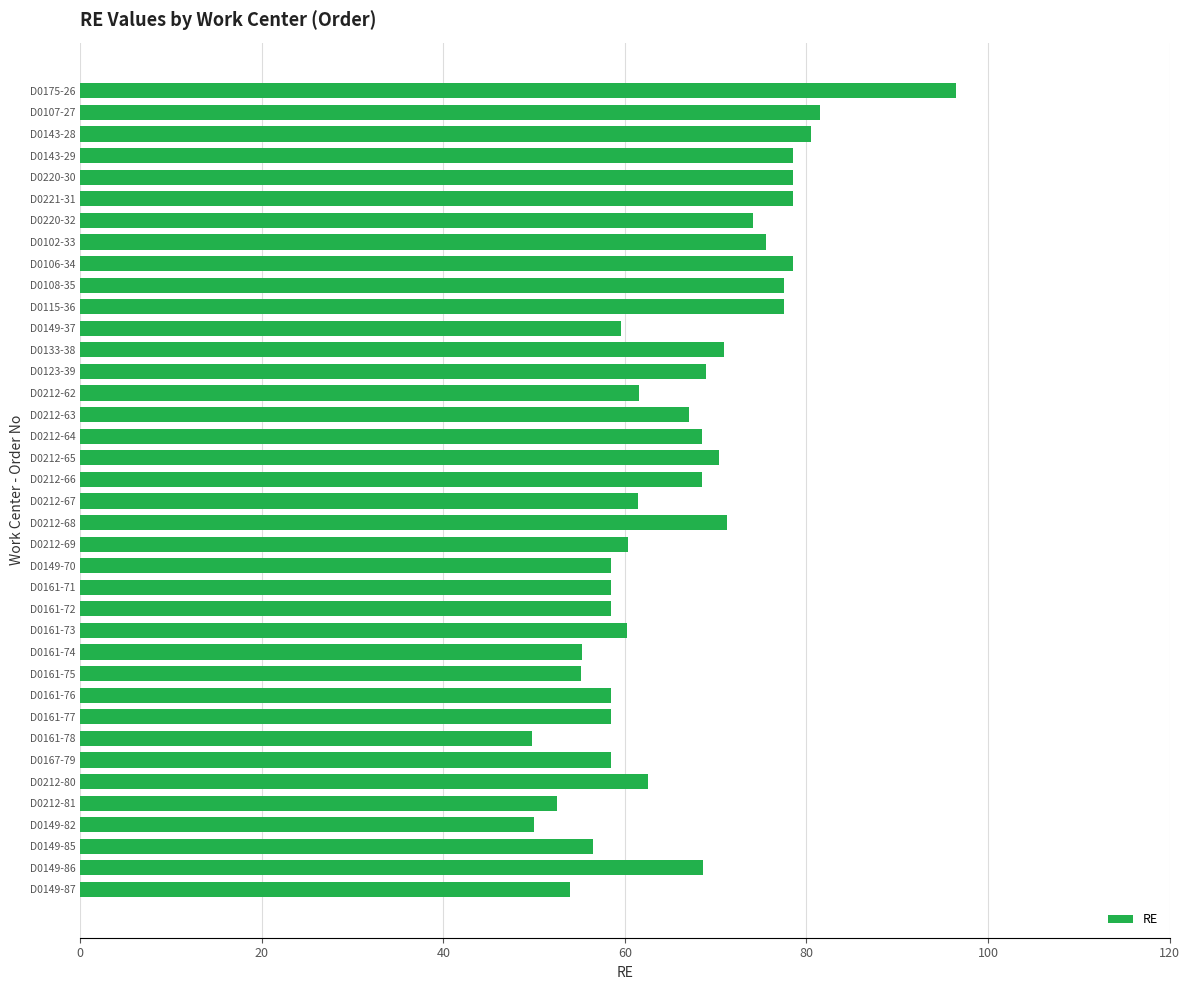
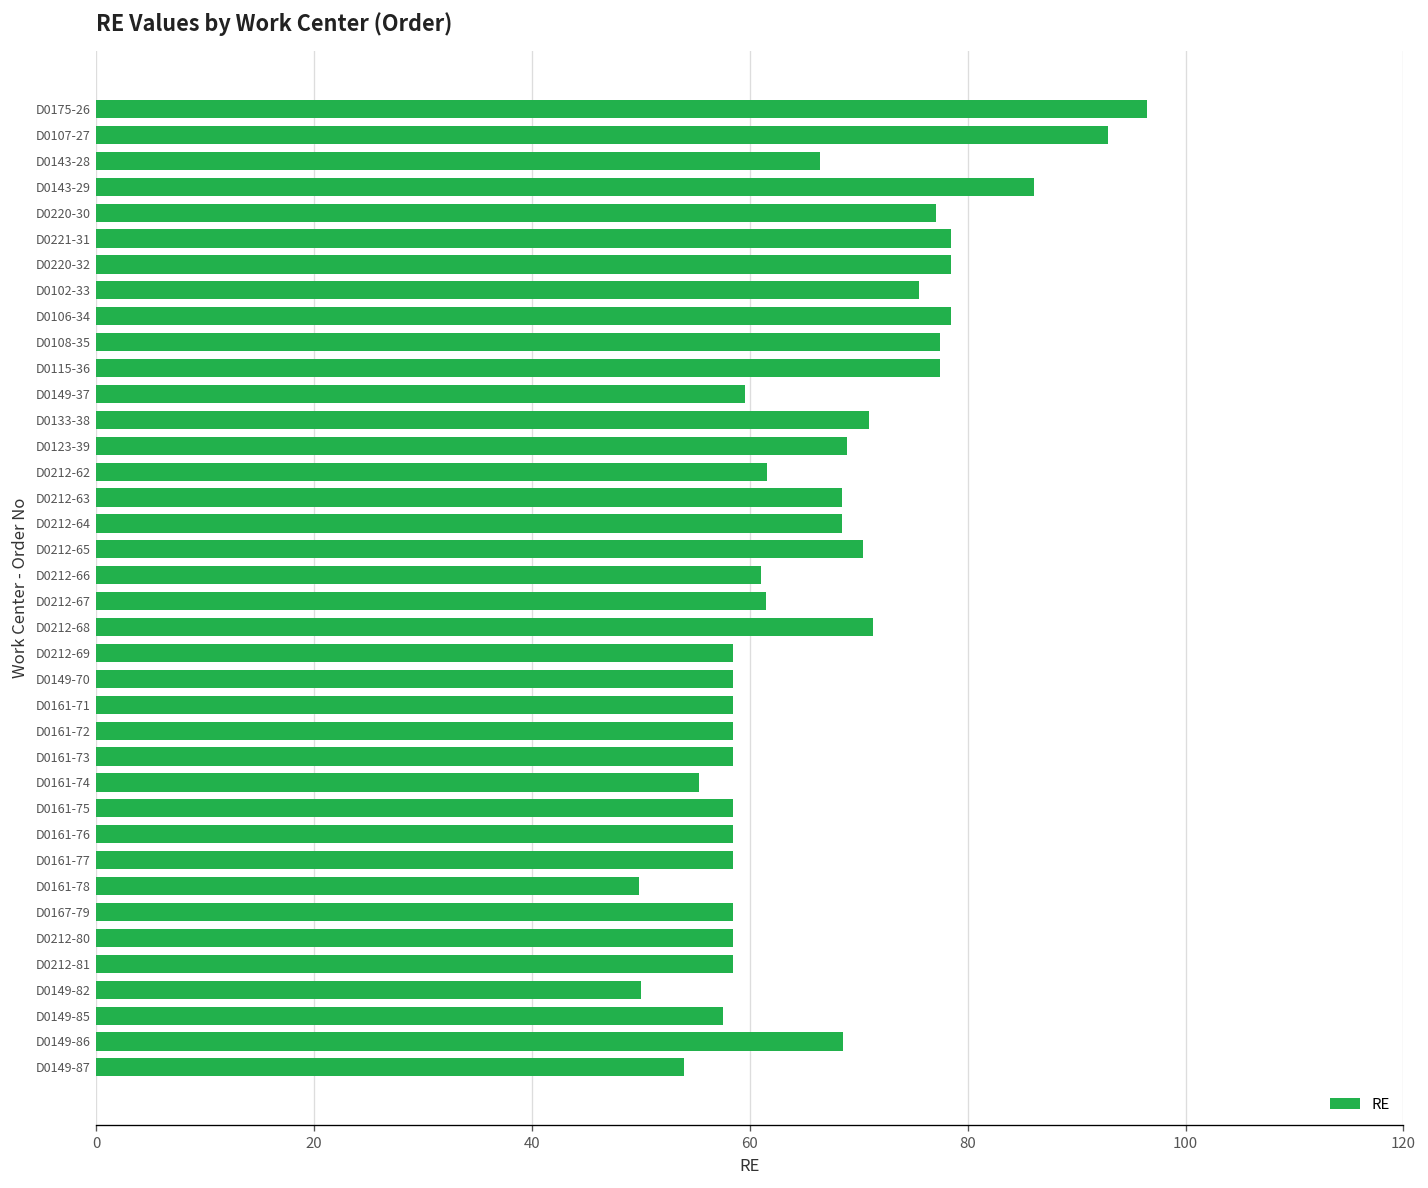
  {
    "D0175-26": 97,
-   "D0107-27": 82,
-   "D0143-28": 81,
-   "D0143-29": 79,
-   "D0220-30": 79,
+   "D0107-27": 93,
+   "D0143-28": 66,
+   "D0143-29": 86,
+   "D0220-30": 77,
    "D0221-31": 79,
-   "D0220-32": 74,
+   "D0220-32": 79,
    "D0102-33": 76,
    "D0106-34": 79,
    "D0108-35": 78,
    "D0115-36": 78,
    "D0149-37": 60,
    "D0133-38": 71,
    "D0123-39": 69,
    "D0212-62": 62,
-   "D0212-63": 67,
+   "D0212-63": 69,
    "D0212-64": 69,
    "D0212-65": 70,
-   "D0212-66": 69,
+   "D0212-66": 61,
    "D0212-67": 62,
    "D0212-68": 71,
-   "D0212-69": 60,
+   "D0212-69": 59,
    "D0149-70": 59,
    "D0161-71": 59,
    "D0161-72": 59,
-   "D0161-73": 60,
+   "D0161-73": 59,
    "D0161-74": 55,
-   "D0161-75": 55,
+   "D0161-75": 59,
    "D0161-76": 59,
    "D0161-77": 59,
    "D0161-78": 50,
    "D0167-79": 59,
-   "D0212-80": 63,
-   "D0212-81": 53,
+   "D0212-80": 59,
+   "D0212-81": 59,
    "D0149-82": 50,
-   "D0149-85": 57,
+   "D0149-85": 58,
    "D0149-86": 69,
    "D0149-87": 54
  }
